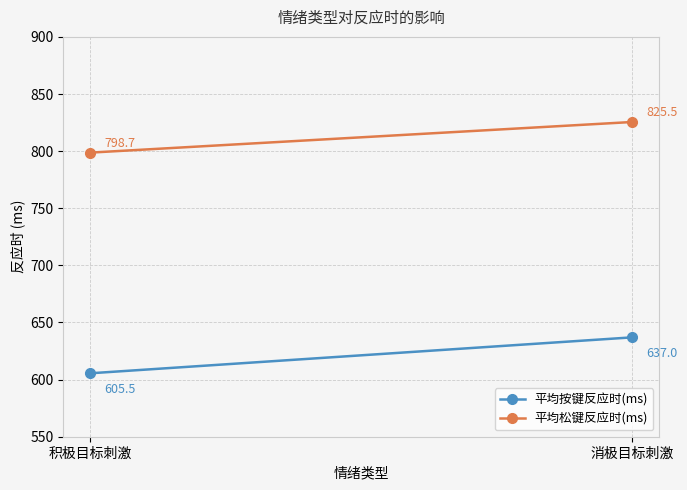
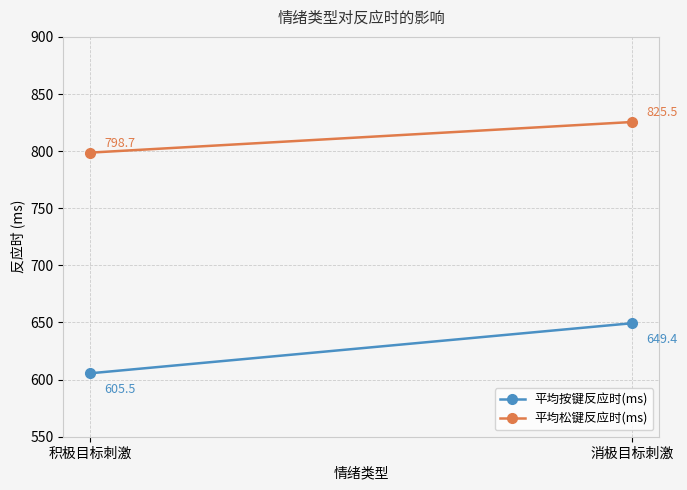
  {
    "平均按键反应时(ms)": {
      "积极目标刺激": 605.5,
-     "消极目标刺激": 637.0
+     "消极目标刺激": 649.4
    },
    "平均松键反应时(ms)": {
      "积极目标刺激": 798.7,
      "消极目标刺激": 825.5
    }
  }
